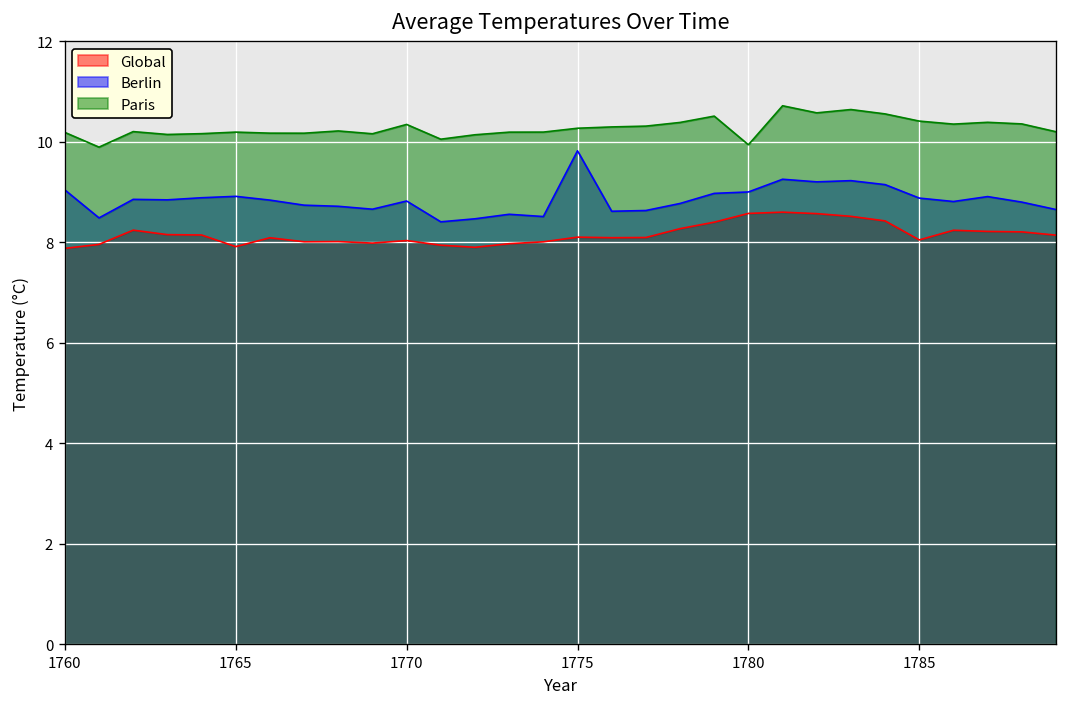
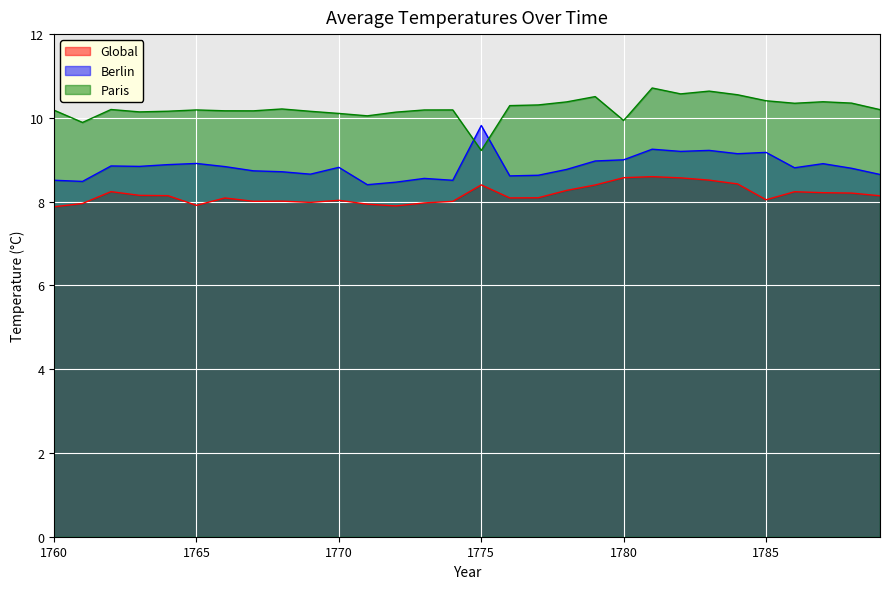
  {
    "Global": {
      "1760": 7.9,
      "1765": 7.9,
      "1770": 8.0,
-     "1775": 8.1,
+     "1775": 8.4,
      "1780": 8.6,
      "1785": 8.0
    },
    "Berlin": {
-     "1760": 9.0,
+     "1760": 8.5,
      "1765": 8.9,
      "1770": 8.8,
      "1775": 9.8,
      "1780": 9.0,
-     "1785": 8.9
+     "1785": 9.2
    },
    "Paris": {
      "1760": 10.2,
      "1765": 10.2,
-     "1770": 10.3,
-     "1775": 10.3,
+     "1770": 10.1,
+     "1775": 9.2,
      "1780": 9.9,
      "1785": 10.4
    }
  }
